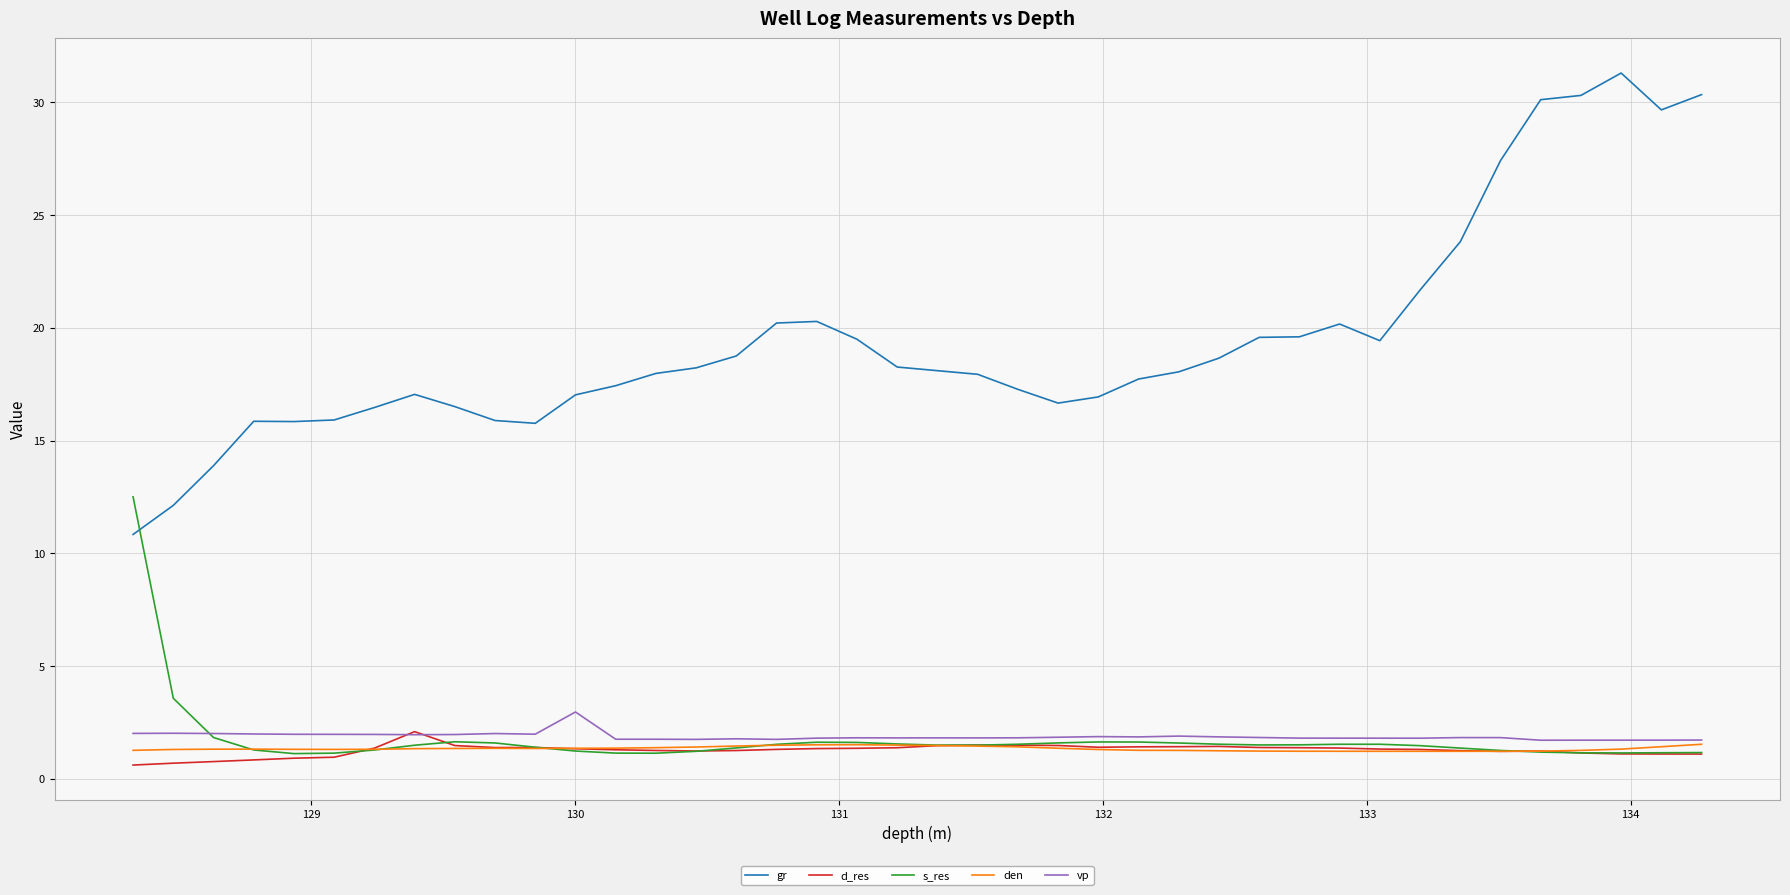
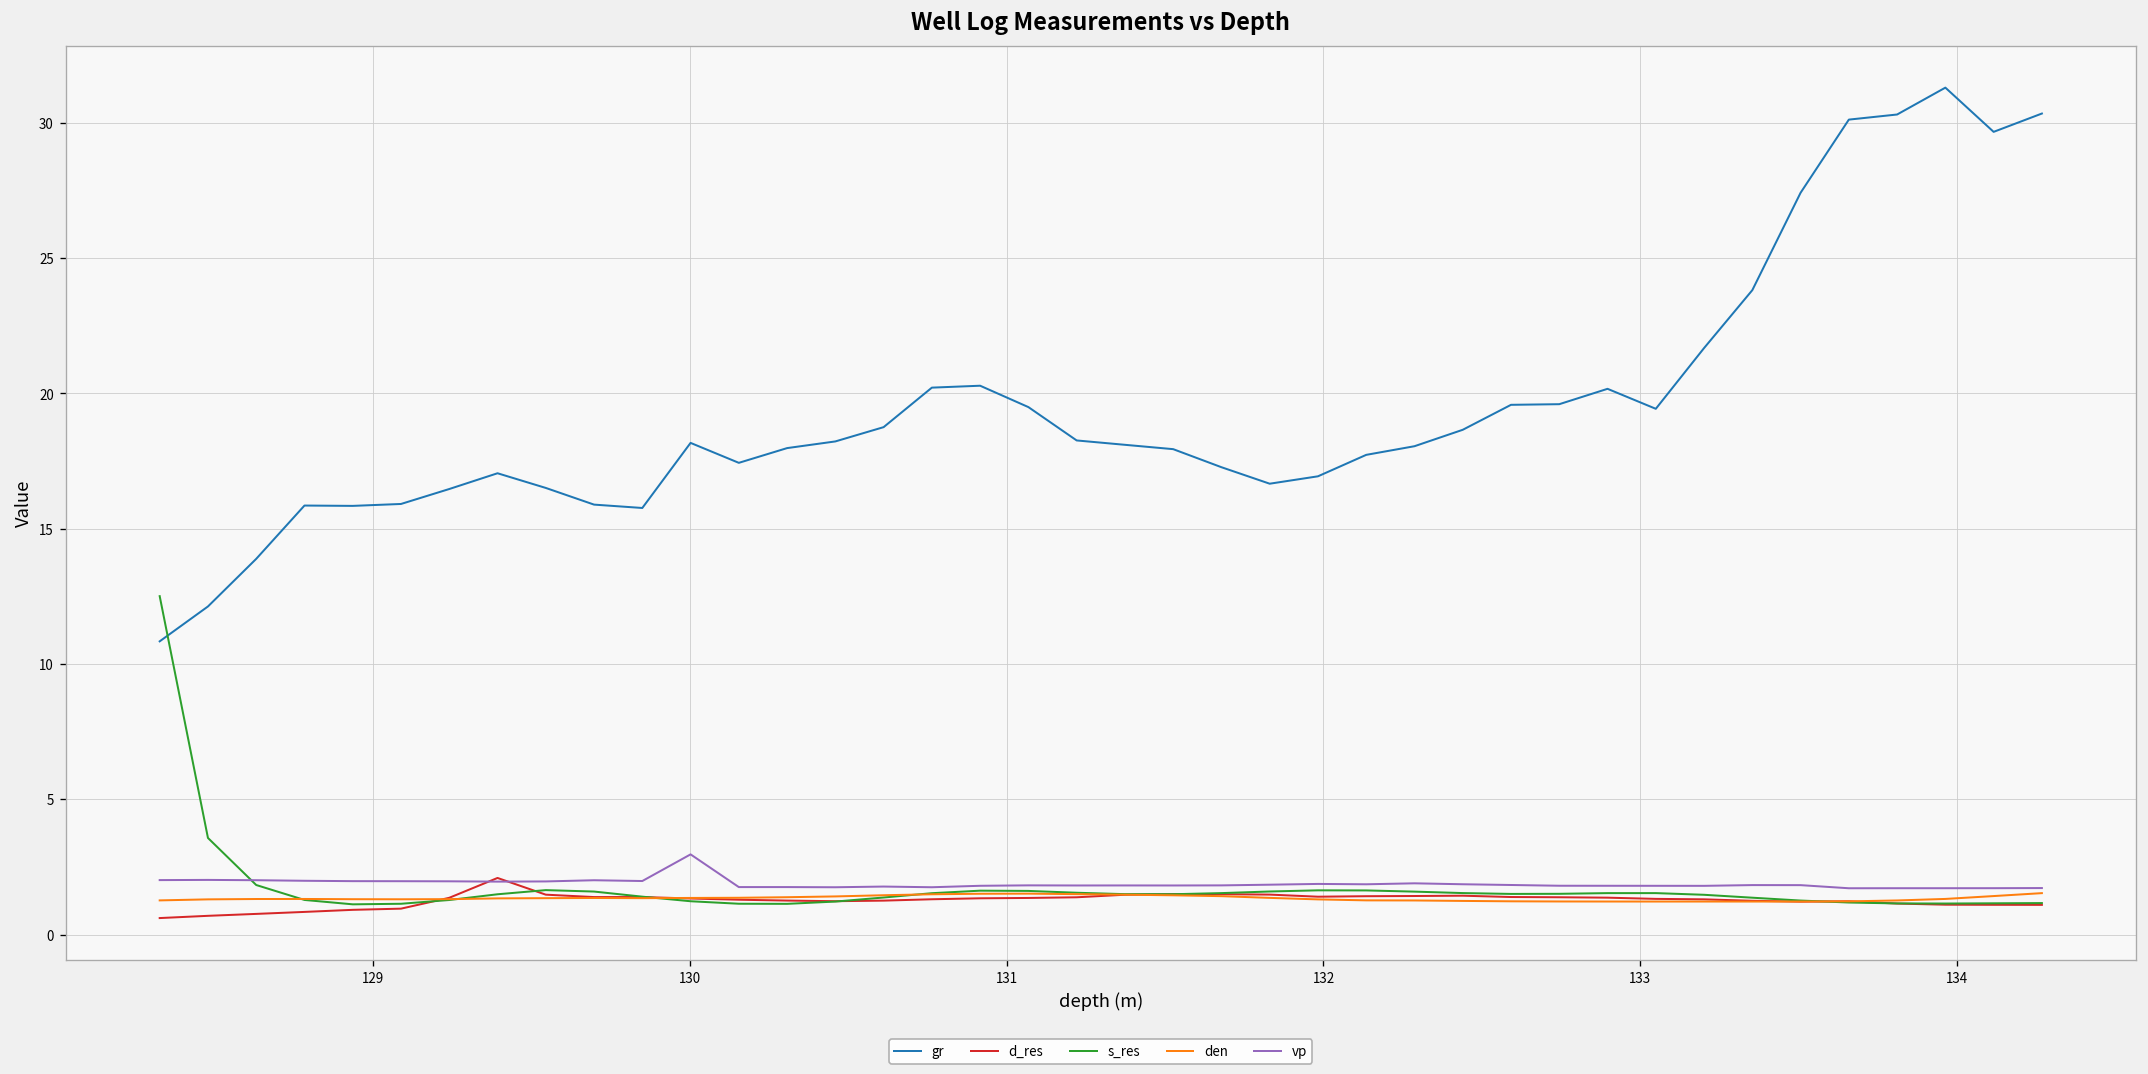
  {
    "gr": {
-     "130": 17.0
+     "130": 18.2
    },
    "vp": {
      "130": 3.0
    }
  }
